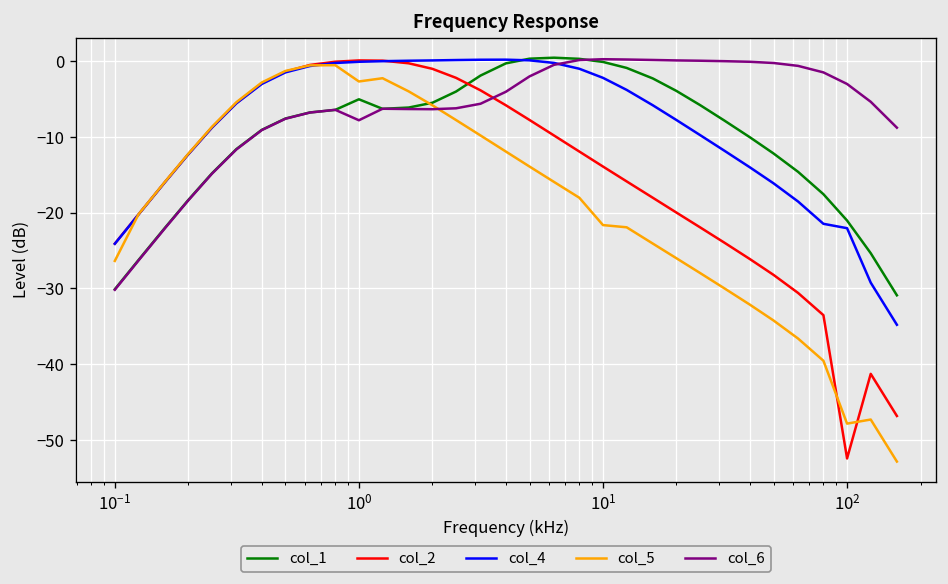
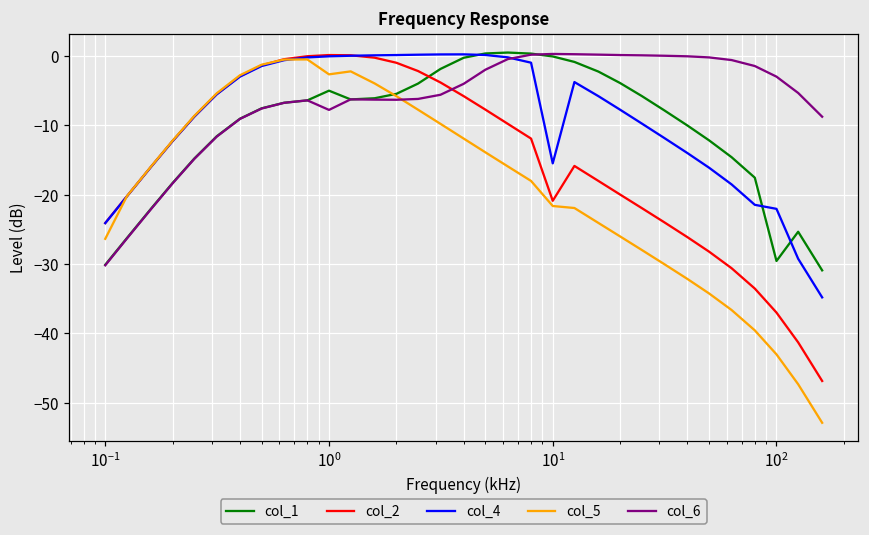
  {
    "col_1": {
      "10^0": -5,
-     "10^2": -21
+     "10^2": -30
    },
    "col_2": {
-     "10^1": -14,
-     "10^2": -52
+     "10^1": -21,
+     "10^2": -37
    },
    "col_4": {
-     "10^1": -2,
+     "10^1": -16,
      "10^2": -22
    },
    "col_5": {
      "10^-1": -26,
      "10^0": -3,
      "10^1": -22,
-     "10^2": -48
+     "10^2": -43
    },
    "col_6": {
      "10^0": -8,
      "10^2": -3
    }
  }
